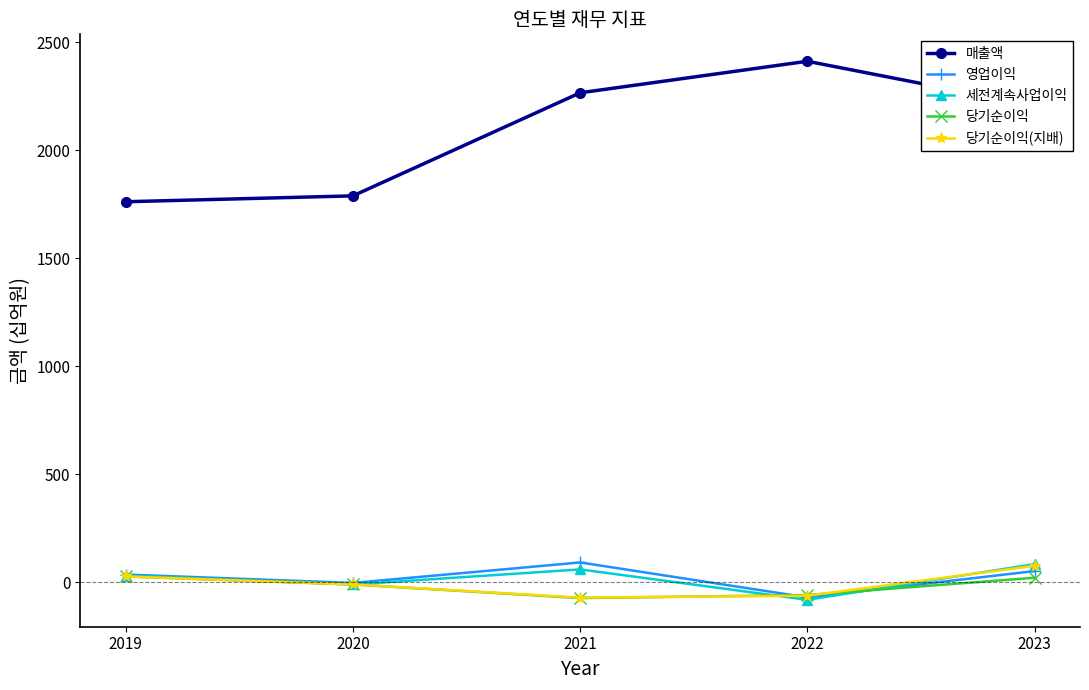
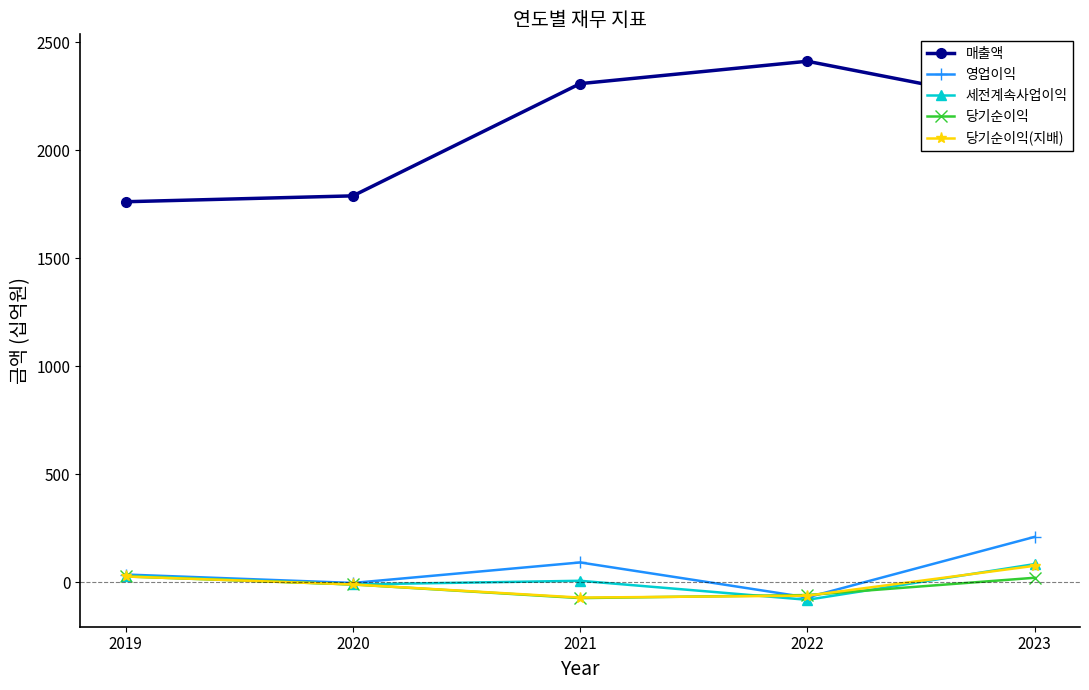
  {
    "매출액": {
      "2019": 1760,
      "2020": 1790,
-     "2021": 2270,
+     "2021": 2310,
      "2022": 2410
    },
    "영업이익": {
      "2021": 90,
-     "2023": 50
+     "2023": 210
    },
    "세전계속사업이익": {
-     "2021": 60
+     "2021": 10
    },
    "당기순이익": {
      "2023": 20
    }
  }
